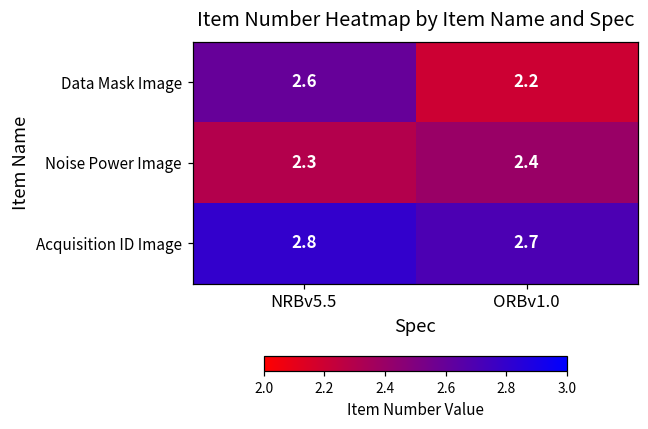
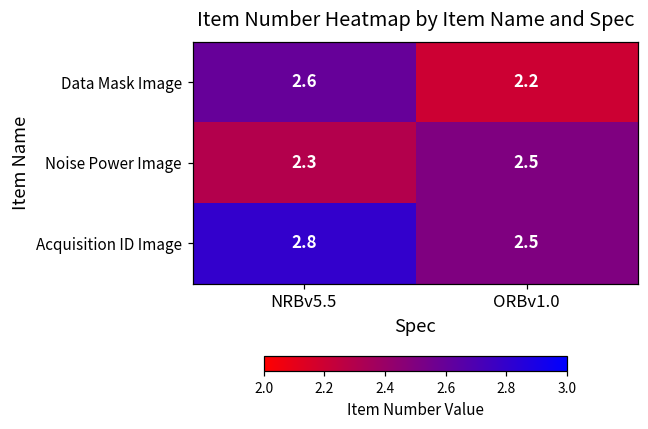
  {
    "Data Mask Image": {
      "NRBv5.5": 2.6,
      "ORBv1.0": 2.2
    },
    "Noise Power Image": {
      "NRBv5.5": 2.3,
-     "ORBv1.0": 2.4
+     "ORBv1.0": 2.5
    },
    "Acquisition ID Image": {
      "NRBv5.5": 2.8,
-     "ORBv1.0": 2.7
+     "ORBv1.0": 2.5
    }
  }
